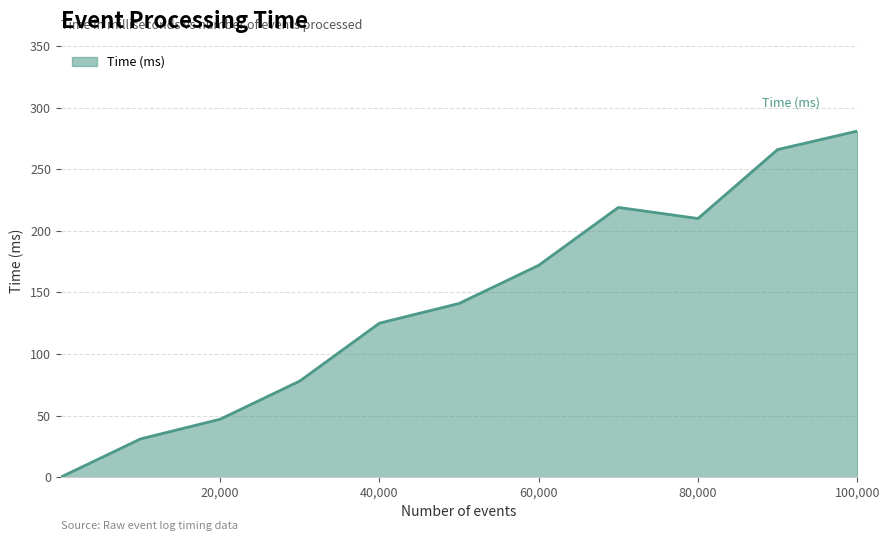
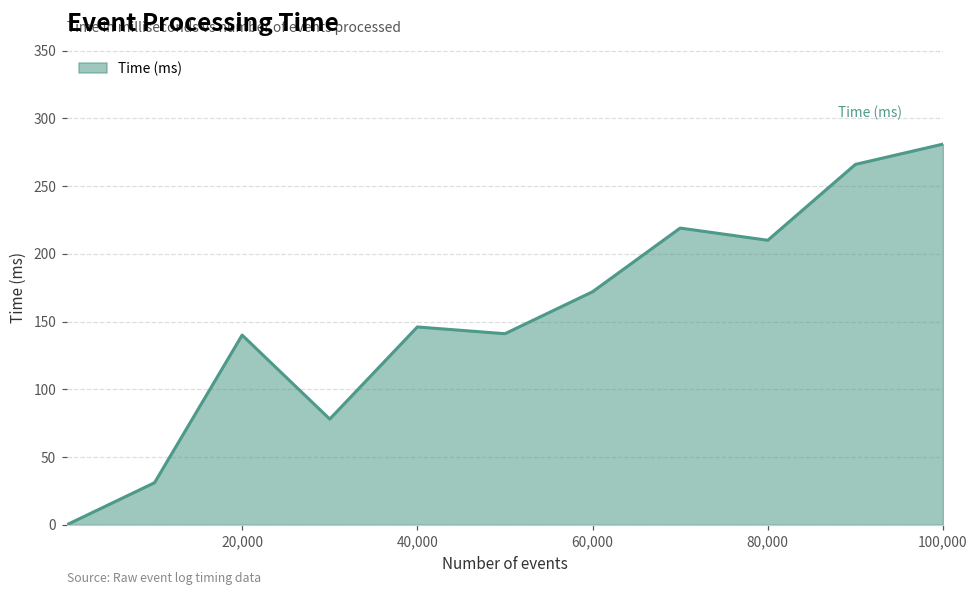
  {
-   "20,000": 47,
-   "40,000": 125,
+   "20,000": 140,
+   "40,000": 146,
    "60,000": 172,
    "80,000": 210,
    "100,000": 281
  }
